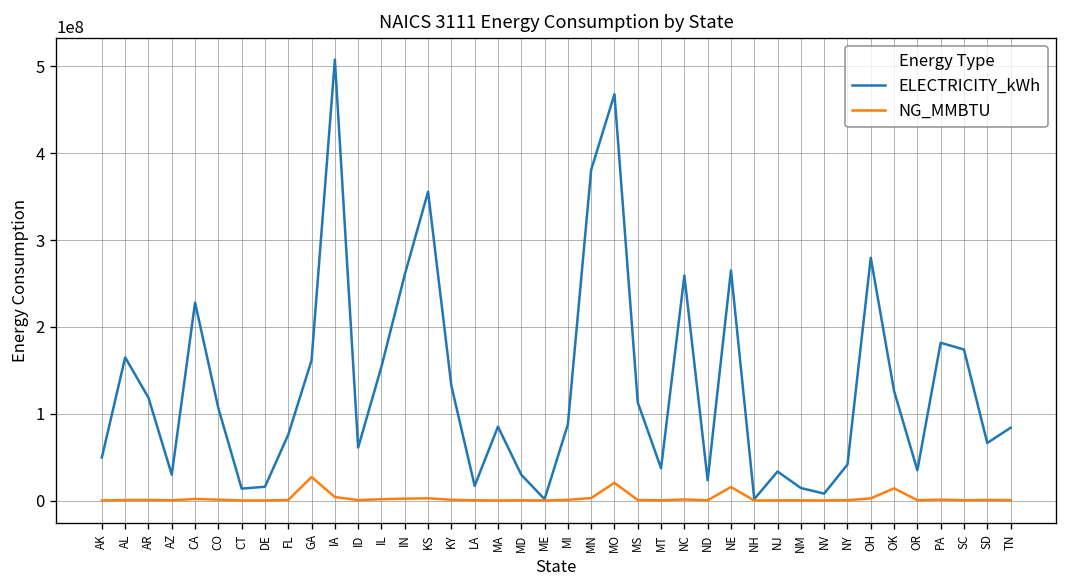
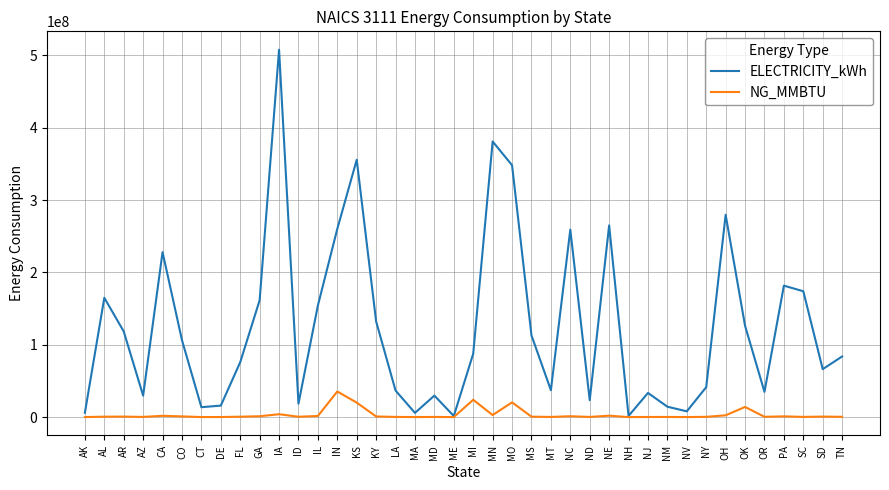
  {
    "ELECTRICITY_kWh": {
-     "AK": 50000000,
+     "AK": 10000000,
      "AL": 160000000,
      "AR": 120000000,
      "AZ": 30000000,
      "CA": 230000000,
      "CO": 110000000,
      "CT": 10000000,
      "DE": 20000000,
      "FL": 80000000,
      "GA": 160000000,
      "IA": 510000000,
-     "ID": 60000000,
+     "ID": 20000000,
      "IL": 150000000,
      "IN": 260000000,
      "KS": 360000000,
      "KY": 130000000,
-     "LA": 20000000,
-     "MA": 90000000,
+     "LA": 40000000,
+     "MA": 10000000,
      "MD": 30000000,
      "MI": 90000000,
      "MN": 380000000,
-     "MO": 470000000,
+     "MO": 350000000,
      "MS": 110000000,
      "MT": 40000000,
      "NC": 260000000,
      "ND": 20000000,
      "NE": 270000000,
      "NJ": 30000000,
      "NM": 10000000,
      "NV": 10000000,
      "NY": 40000000,
      "OH": 280000000,
      "OK": 130000000,
      "OR": 30000000,
      "PA": 180000000,
      "SC": 170000000,
      "SD": 70000000,
      "TN": 80000000
    },
    "NG_MMBTU": {
      "AK": 0,
      "AL": 0,
      "AR": 0,
      "AZ": 0,
      "CA": 0,
      "CO": 0,
      "CT": 0,
      "DE": 0,
      "FL": 0,
-     "GA": 30000000,
+     "GA": 0,
      "IA": 0,
      "ID": 0,
      "IL": 0,
-     "IN": 0,
-     "KS": 0,
+     "IN": 40000000,
+     "KS": 20000000,
      "KY": 0,
      "LA": 0,
      "MA": 0,
      "MD": 0,
-     "MI": 0,
+     "MI": 20000000,
      "MN": 0,
      "MO": 20000000,
      "MS": 0,
      "MT": 0,
      "NC": 0,
      "ND": 0,
-     "NE": 20000000,
+     "NE": 0,
      "NJ": 0,
      "NM": 0,
      "NV": 0,
      "NY": 0,
      "OH": 0,
      "OK": 10000000,
      "OR": 0,
      "PA": 0,
      "SC": 0,
      "SD": 0,
      "TN": 0
    }
  }
